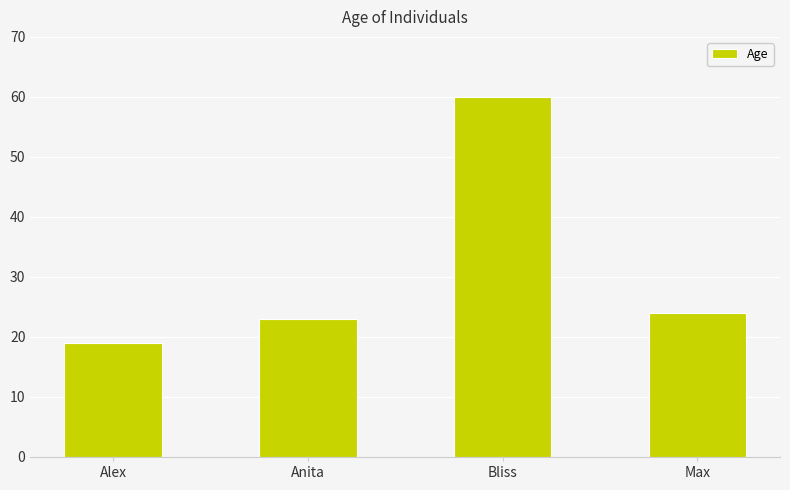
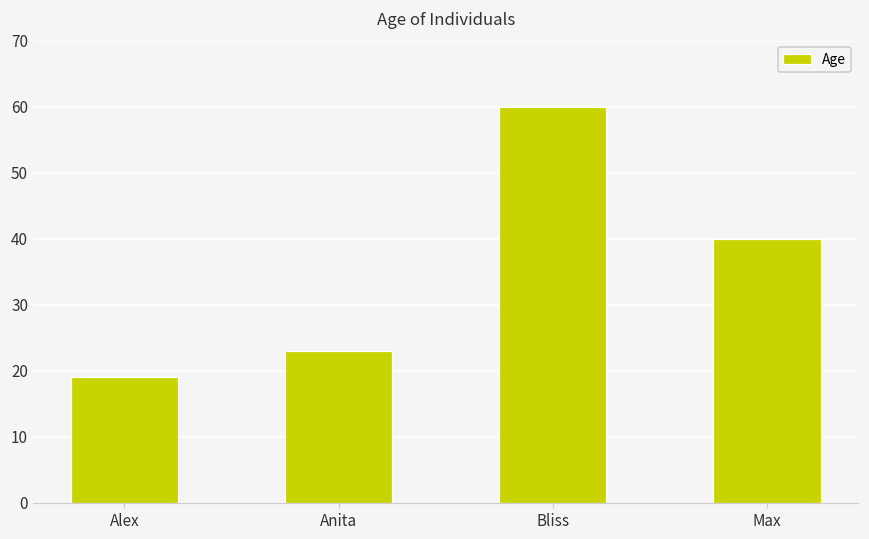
  {
    "Alex": 19,
    "Anita": 23,
    "Bliss": 60,
-   "Max": 24
+   "Max": 40
  }
